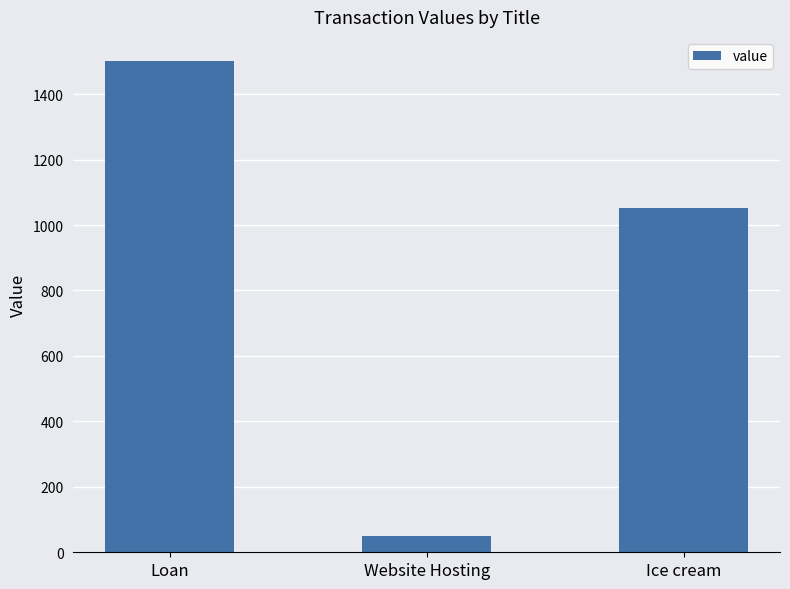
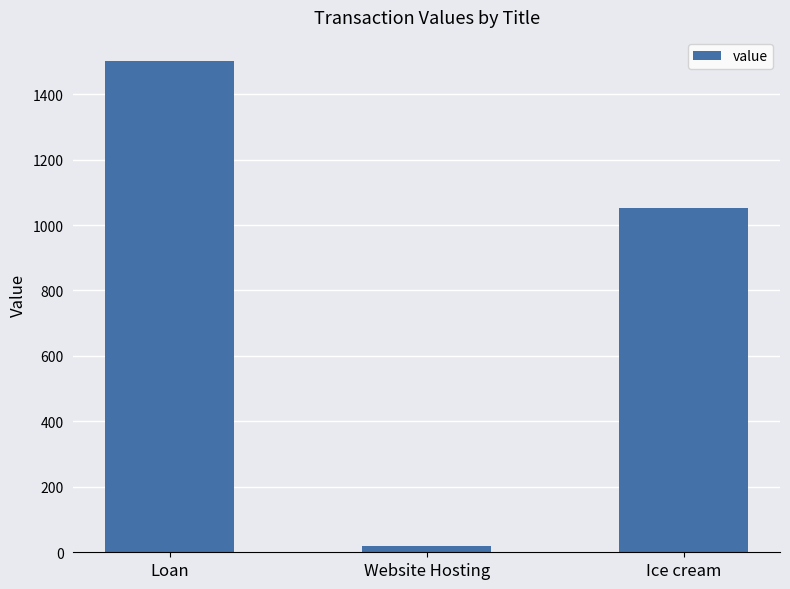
  {
    "Loan": 1500,
-   "Website Hosting": 50,
+   "Website Hosting": 20,
    "Ice cream": 1050
  }
